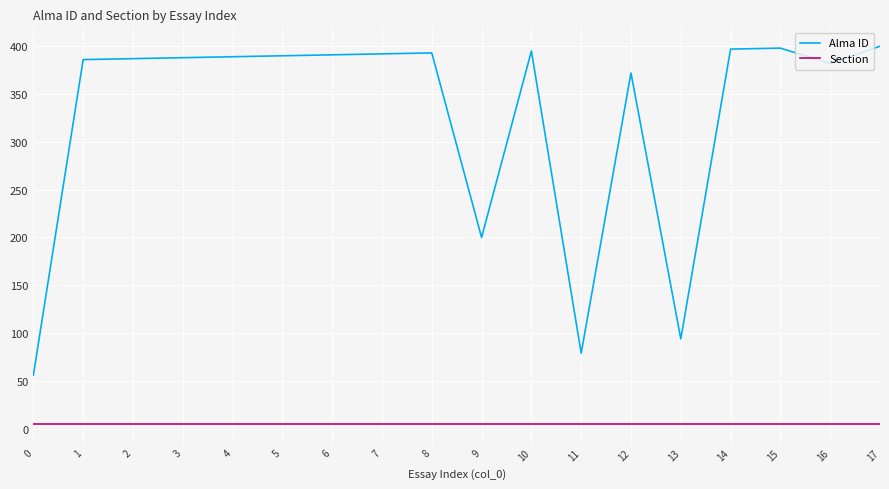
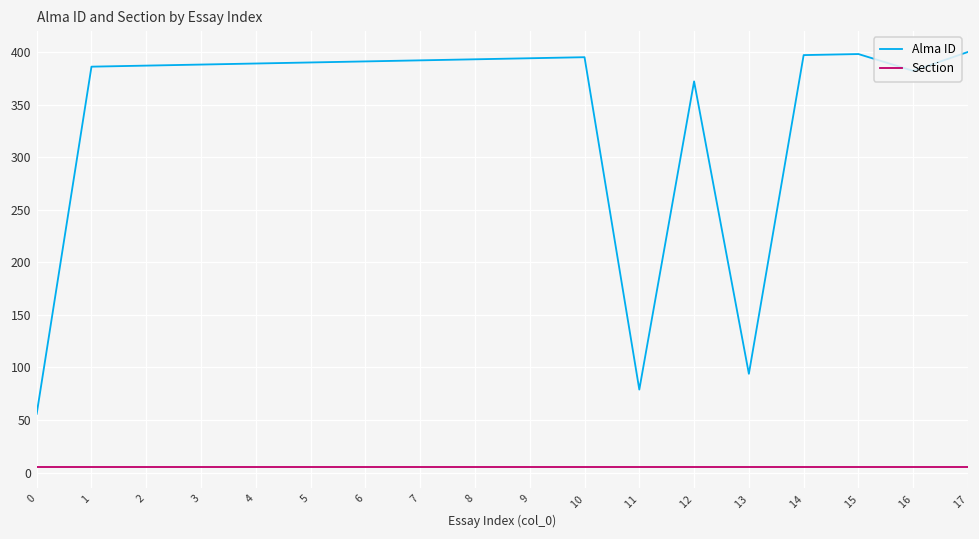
  {
    "Alma ID": {
      "0": 60,
      "1": 390,
      "2": 390,
      "3": 390,
      "4": 390,
      "5": 390,
      "6": 390,
      "7": 390,
      "8": 390,
-     "9": 200,
+     "9": 390,
      "10": 400,
      "11": 80,
      "12": 370,
      "13": 90,
      "14": 400,
      "15": 400,
      "17": 400
    },
    "Section": {
      "0": 10,
      "1": 10,
      "2": 10,
      "3": 10,
      "4": 10,
      "5": 10,
      "6": 10,
      "7": 10,
      "8": 10,
      "9": 10,
      "10": 10,
      "11": 10,
      "12": 10,
      "13": 10,
      "14": 10,
      "15": 10,
      "16": 10,
      "17": 10
    }
  }
